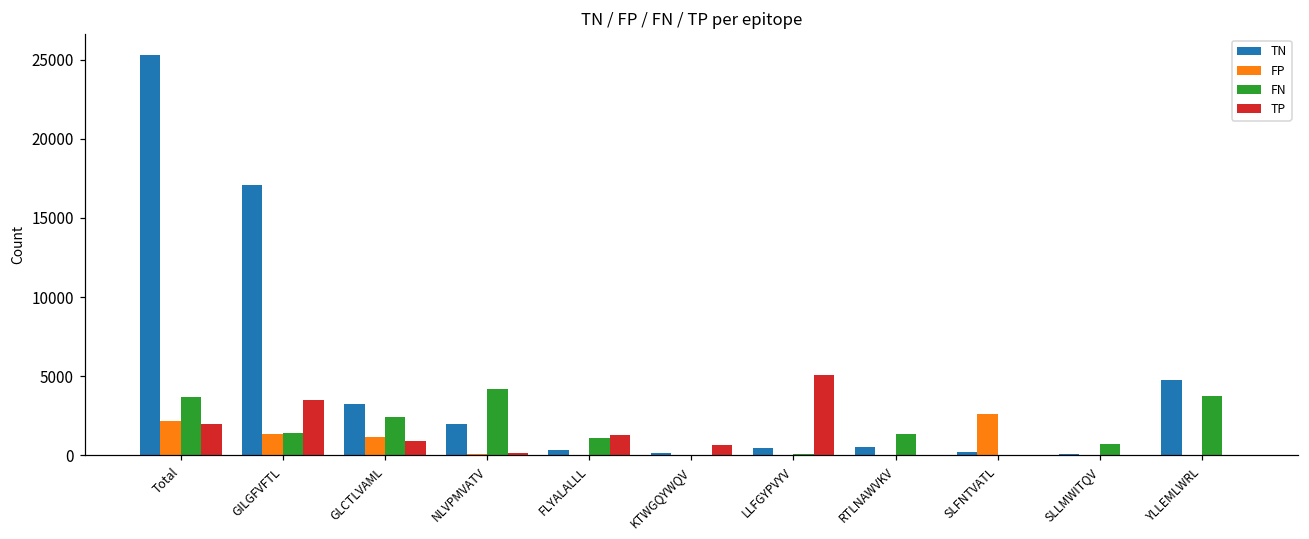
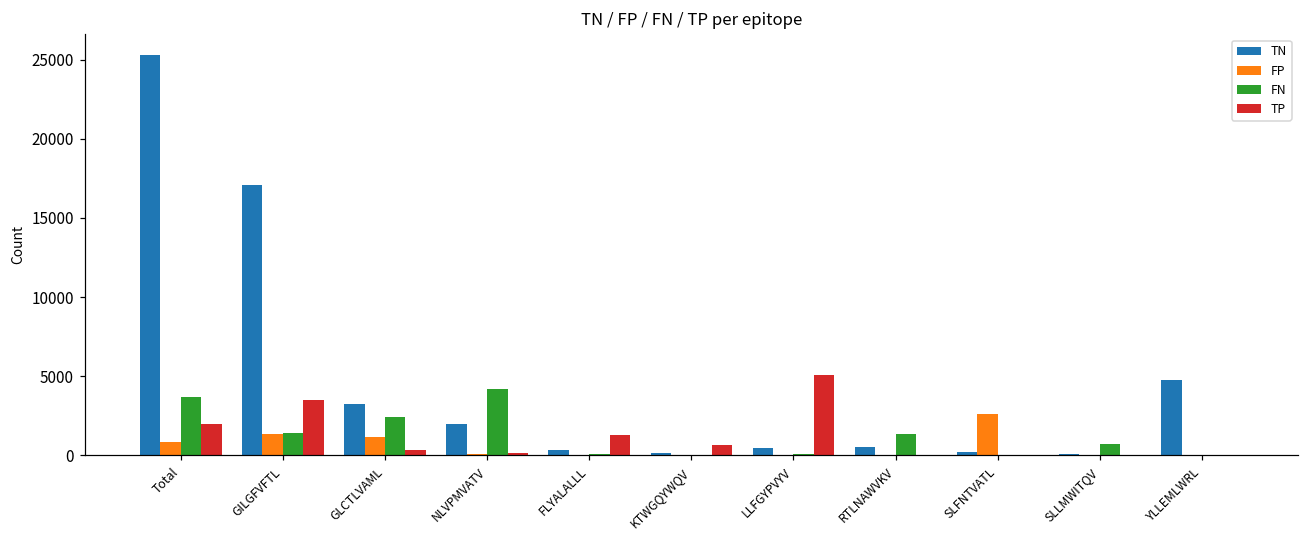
  {
    "TN": {
      "Total": 25300,
      "GILGFVFTL": 17100,
      "GLCTLVAML": 3200,
      "NLVPMVATV": 2000,
      "FLYALALLL": 400,
      "LLFGYPVYV": 500,
      "RTLNAWVKV": 500,
      "SLFNTVATL": 200,
      "YLLEMLWRL": 4800
    },
    "FP": {
-     "Total": 2200,
+     "Total": 800,
      "GILGFVFTL": 1400,
      "GLCTLVAML": 1200,
      "SLFNTVATL": 2600
    },
    "FN": {
      "Total": 3700,
      "GILGFVFTL": 1400,
      "GLCTLVAML": 2400,
      "NLVPMVATV": 4200,
-     "FLYALALLL": 1100,
+     "FLYALALLL": 100,
      "RTLNAWVKV": 1400,
      "SLLMWITQV": 700,
-     "YLLEMLWRL": 3800
+     "YLLEMLWRL": 0
    },
    "TP": {
      "Total": 2000,
      "GILGFVFTL": 3500,
-     "GLCTLVAML": 900,
+     "GLCTLVAML": 300,
      "FLYALALLL": 1300,
      "KTWGQYWQV": 600,
      "LLFGYPVYV": 5100,
      "SLFNTVATL": 0,
      "SLLMWITQV": 0,
      "YLLEMLWRL": 0
    }
  }
